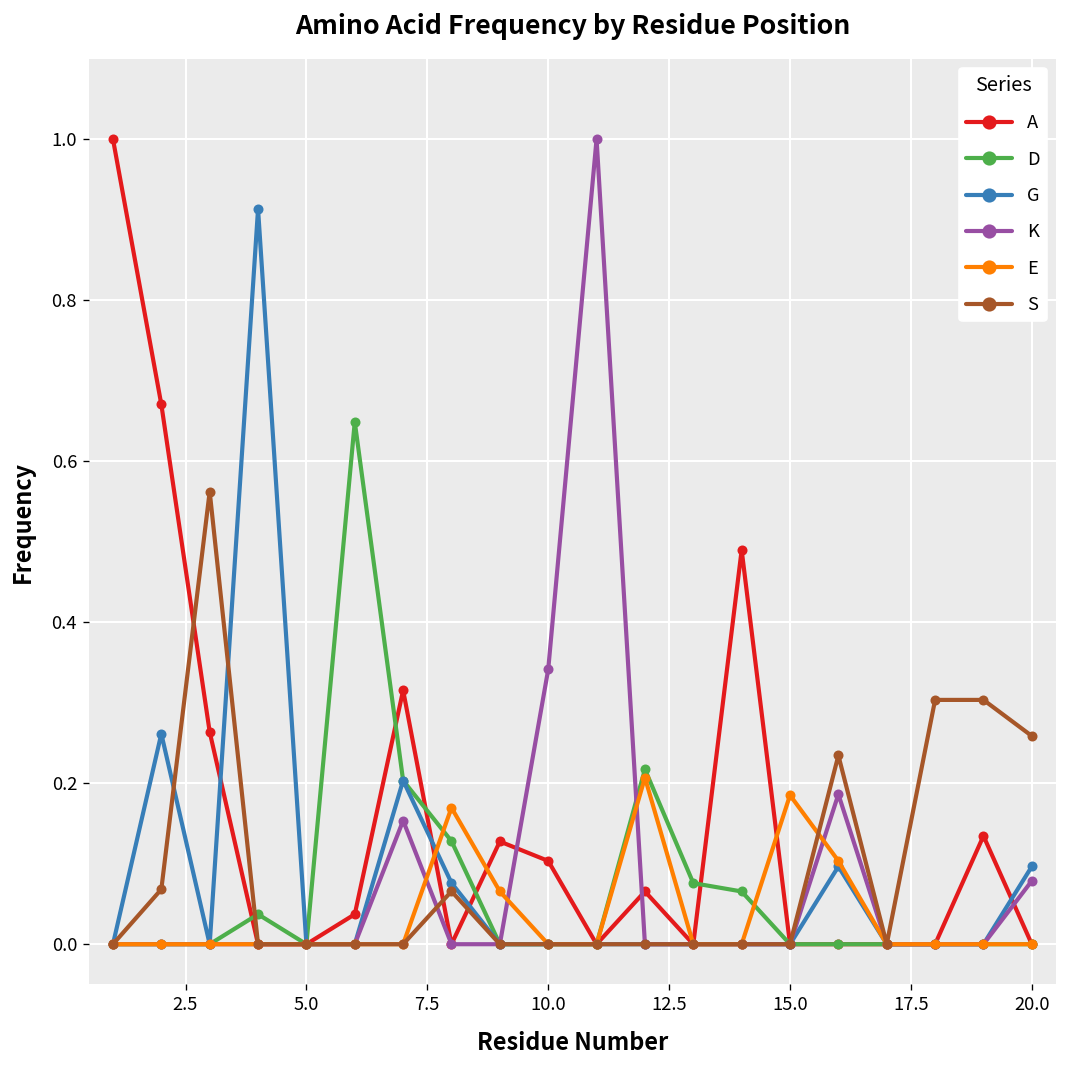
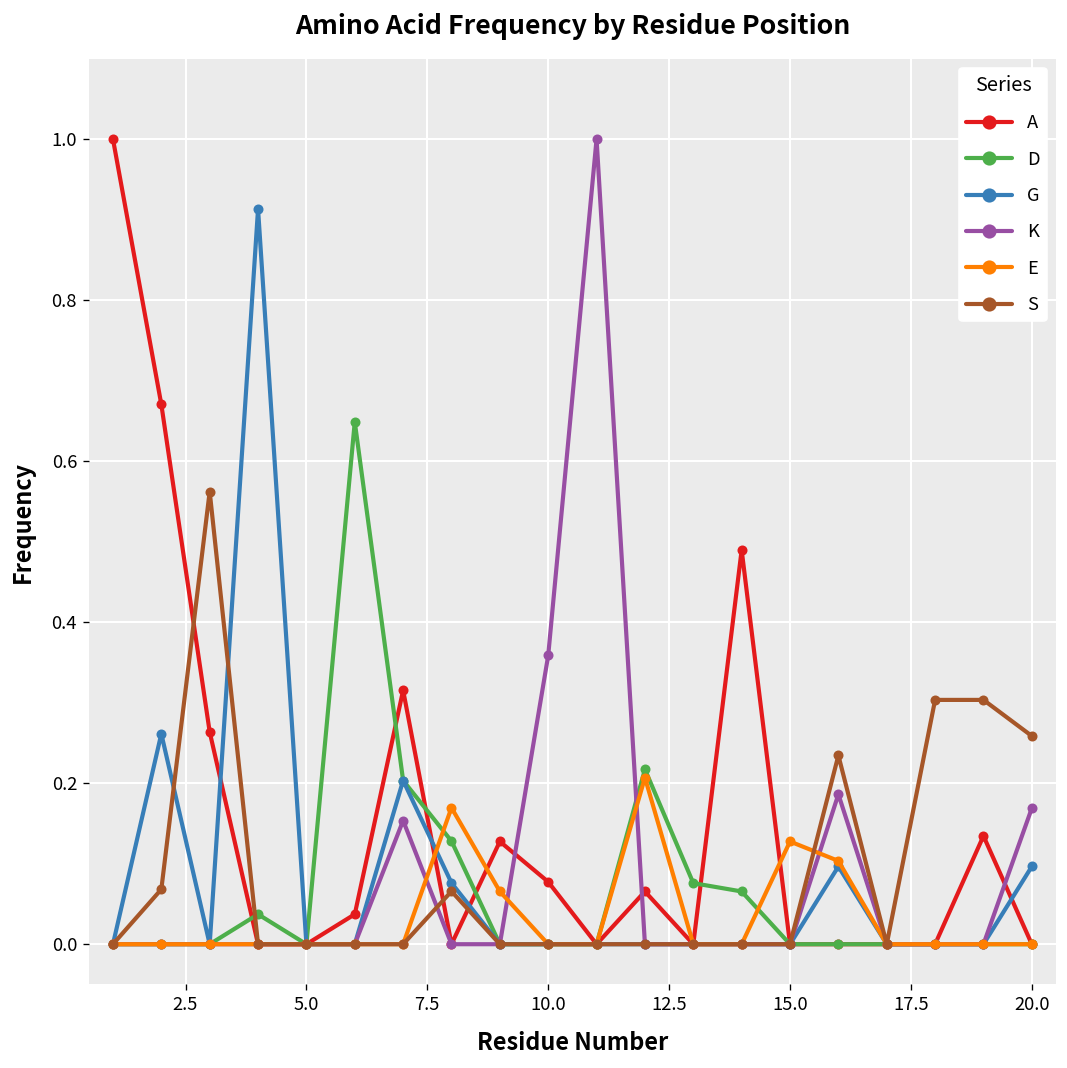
  {
    "A": {
-     "10.0": 0.10
+     "10.0": 0.08
    },
    "G": {
      "20.0": 0.10
    },
    "K": {
-     "10.0": 0.34,
-     "20.0": 0.08
+     "10.0": 0.36,
+     "20.0": 0.17
    },
    "E": {
-     "15.0": 0.19
+     "15.0": 0.13
    },
    "S": {
      "20.0": 0.26
    }
  }
